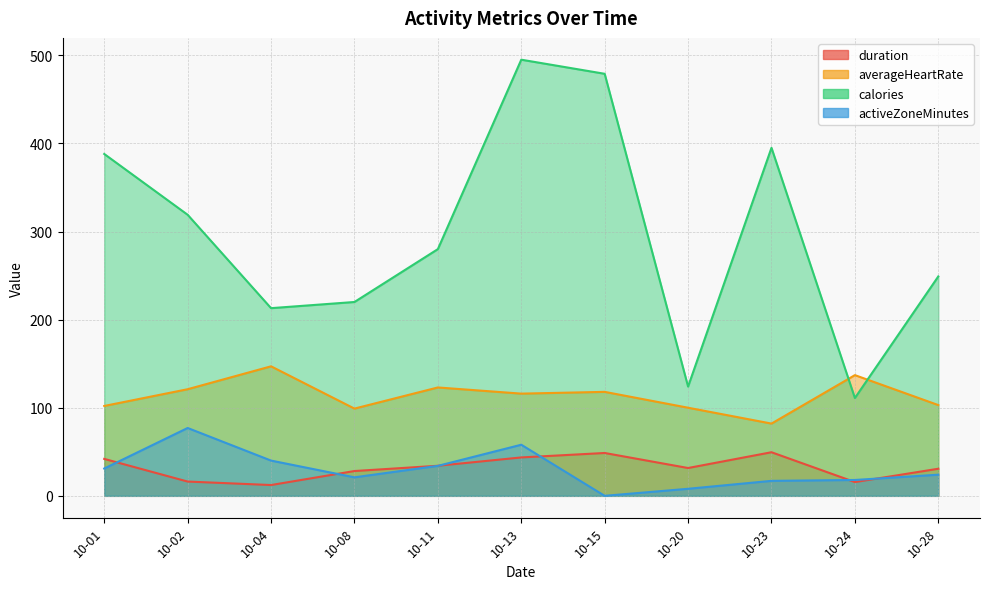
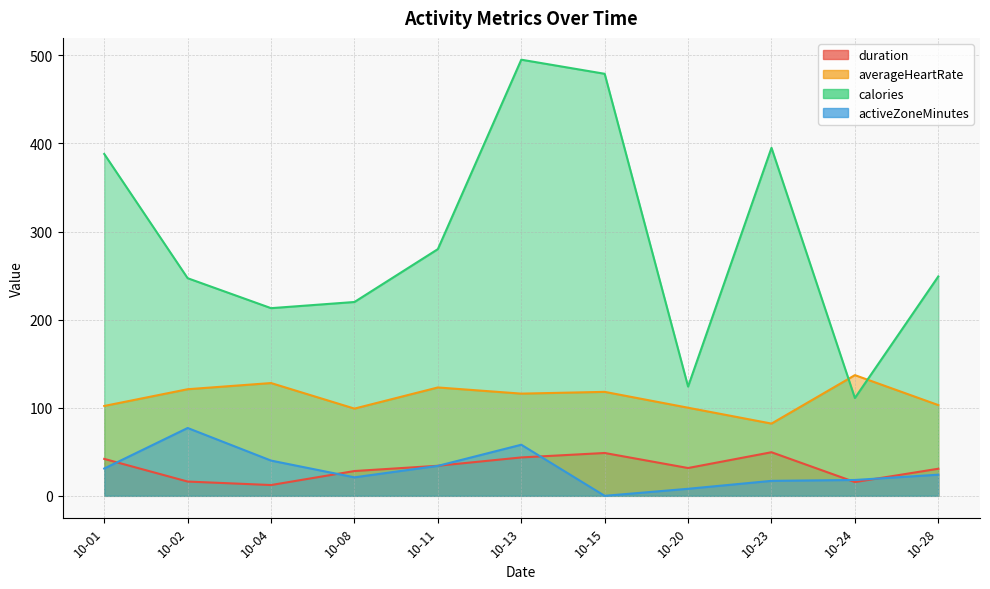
  {
    "duration": {
      "10-01": 40,
      "10-02": 20,
      "10-04": 10,
      "10-08": 30,
      "10-13": 40,
      "10-15": 50,
      "10-20": 30,
      "10-23": 50,
      "10-28": 30
    },
    "averageHeartRate": {
      "10-01": 100,
      "10-02": 120,
-     "10-04": 150,
+     "10-04": 130,
      "10-08": 100,
      "10-11": 120,
      "10-13": 120,
      "10-15": 120,
      "10-20": 100,
      "10-23": 80,
      "10-24": 140,
      "10-28": 100
    },
    "calories": {
      "10-01": 390,
-     "10-02": 320,
+     "10-02": 250,
      "10-04": 210,
      "10-08": 220,
      "10-11": 280,
      "10-13": 500,
      "10-15": 480,
      "10-20": 120,
      "10-23": 400,
      "10-24": 110,
      "10-28": 250
    },
    "activeZoneMinutes": {
      "10-01": 30,
      "10-02": 80,
      "10-04": 40,
      "10-08": 20,
      "10-13": 60,
      "10-15": 0,
      "10-20": 10,
      "10-23": 20,
      "10-28": 20
    }
  }
